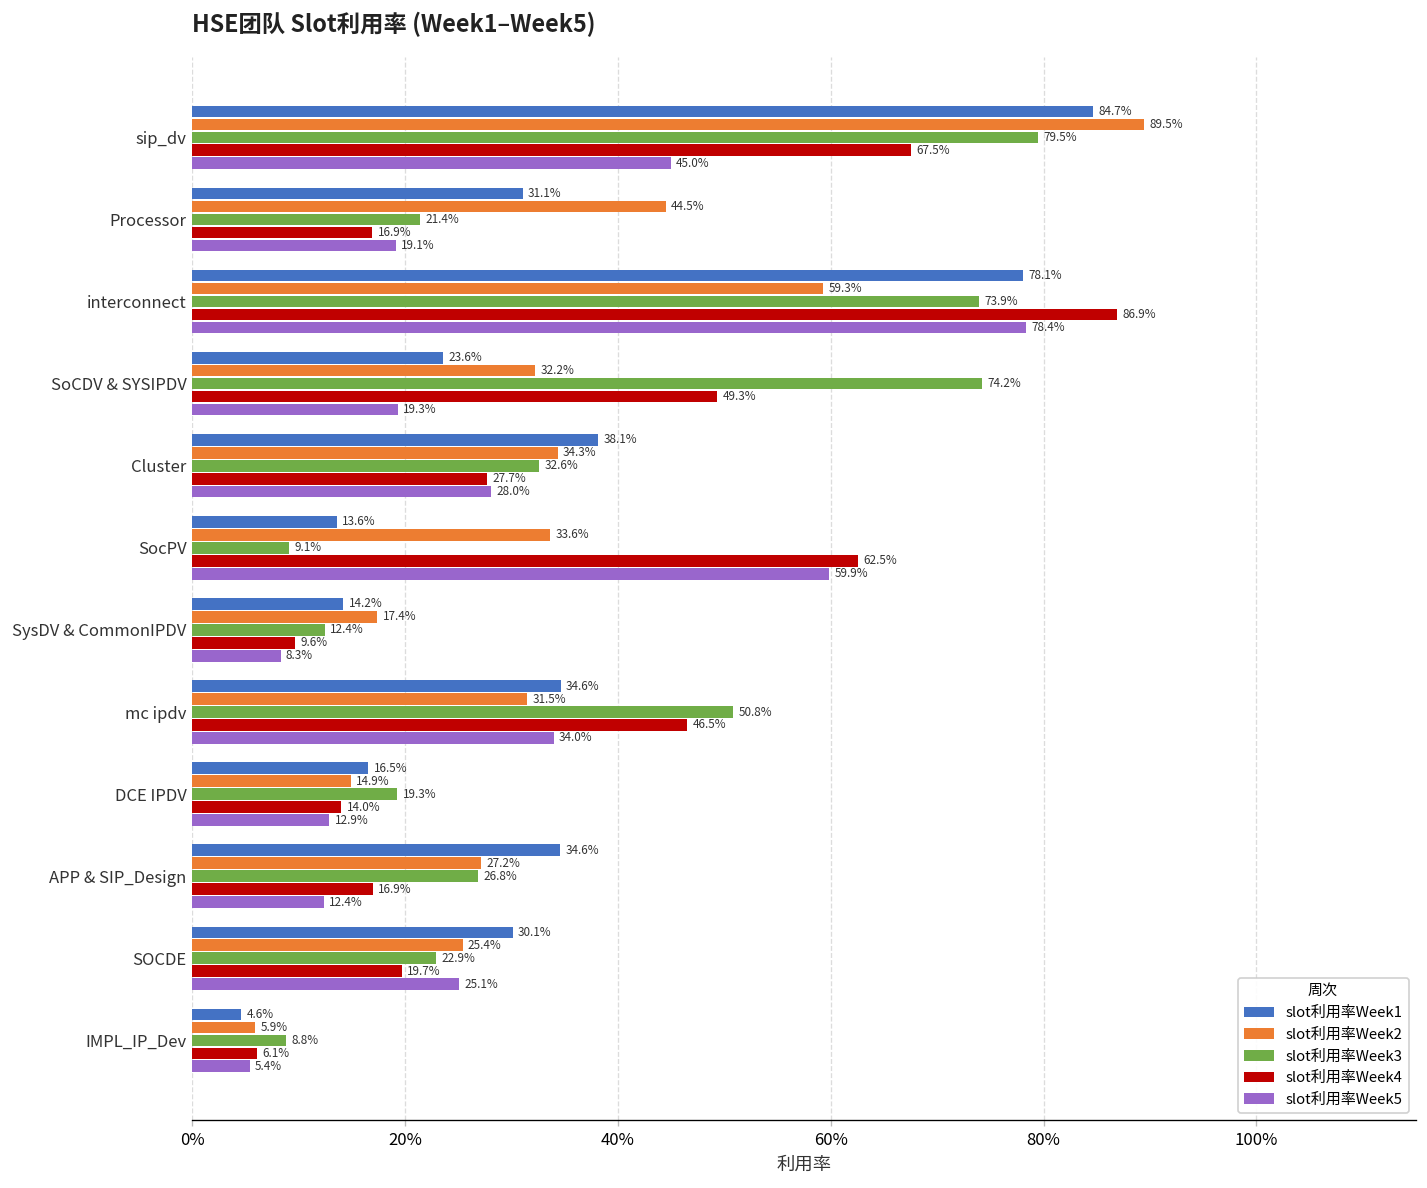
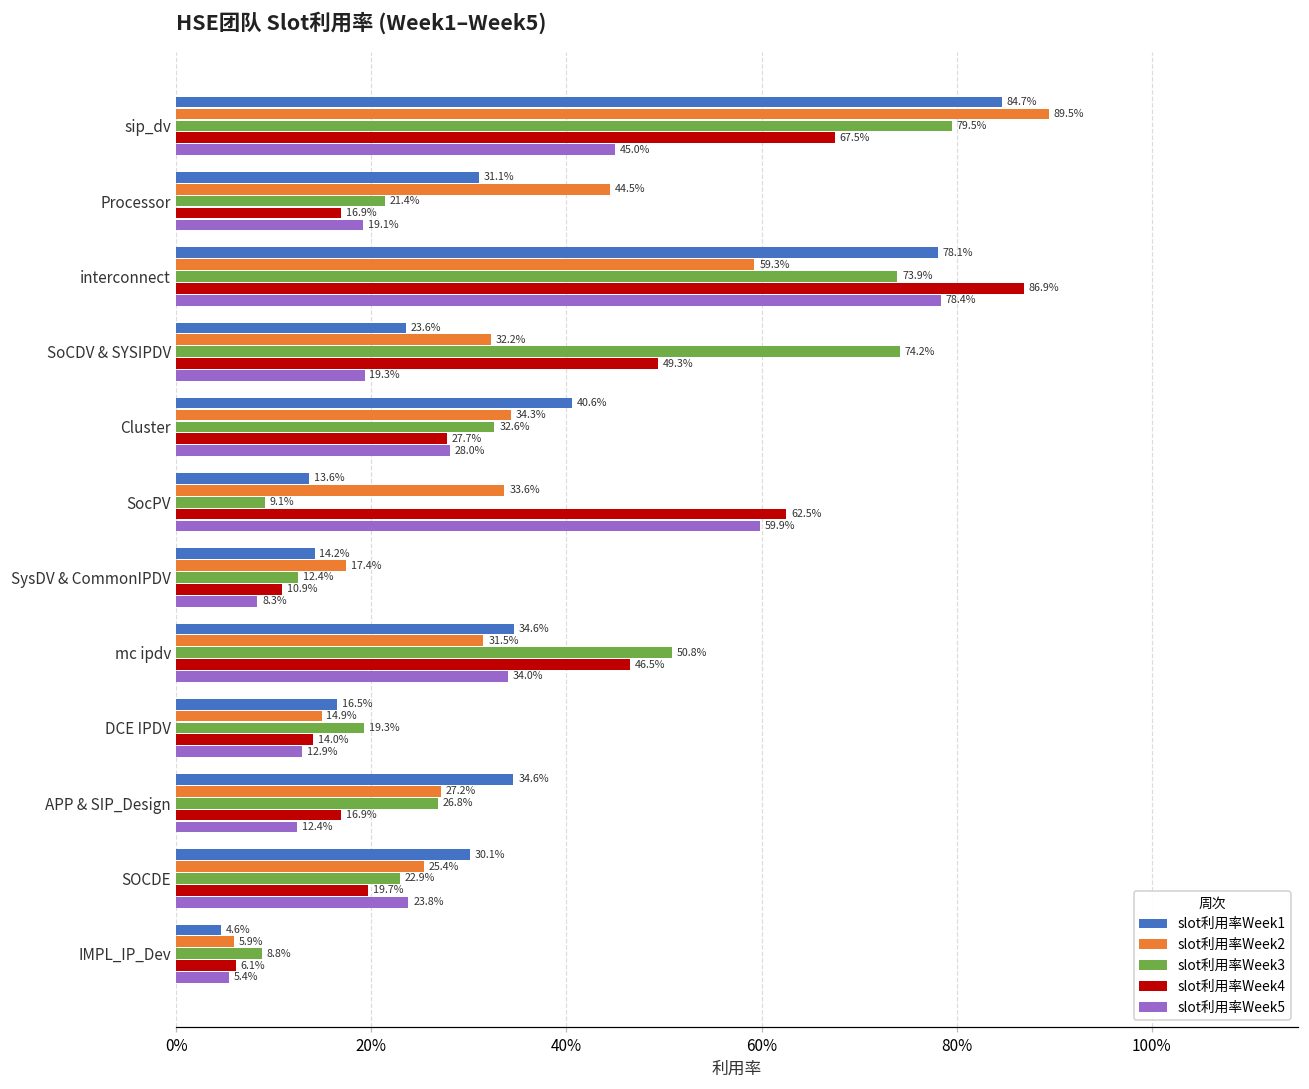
  {
    "slot利用率Week1": {
      "sip_dv": "84.7%",
      "Processor": "31.1%",
      "interconnect": "78.1%",
      "SoCDV & SYSIPDV": "23.6%",
-     "Cluster": "38.1%",
+     "Cluster": "40.6%",
      "SocPV": "13.6%",
      "SysDV & CommonIPDV": "14.2%",
      "mc ipdv": "34.6%",
      "DCE IPDV": "16.5%",
      "APP & SIP_Design": "34.6%",
      "SOCDE": "30.1%",
      "IMPL_IP_Dev": "4.6%"
    },
    "slot利用率Week2": {
      "sip_dv": "89.5%",
      "Processor": "44.5%",
      "interconnect": "59.3%",
      "SoCDV & SYSIPDV": "32.2%",
      "Cluster": "34.3%",
      "SocPV": "33.6%",
      "SysDV & CommonIPDV": "17.4%",
      "mc ipdv": "31.5%",
      "DCE IPDV": "14.9%",
      "APP & SIP_Design": "27.2%",
      "SOCDE": "25.4%",
      "IMPL_IP_Dev": "5.9%"
    },
    "slot利用率Week3": {
      "sip_dv": "79.5%",
      "Processor": "21.4%",
      "interconnect": "73.9%",
      "SoCDV & SYSIPDV": "74.2%",
      "Cluster": "32.6%",
      "SocPV": "9.1%",
      "SysDV & CommonIPDV": "12.4%",
      "mc ipdv": "50.8%",
      "DCE IPDV": "19.3%",
      "APP & SIP_Design": "26.8%",
      "SOCDE": "22.9%",
      "IMPL_IP_Dev": "8.8%"
    },
    "slot利用率Week4": {
      "sip_dv": "67.5%",
      "Processor": "16.9%",
      "interconnect": "86.9%",
      "SoCDV & SYSIPDV": "49.3%",
      "Cluster": "27.7%",
      "SocPV": "62.5%",
-     "SysDV & CommonIPDV": "9.6%",
+     "SysDV & CommonIPDV": "10.9%",
      "mc ipdv": "46.5%",
      "DCE IPDV": "14.0%",
      "APP & SIP_Design": "16.9%",
      "SOCDE": "19.7%",
      "IMPL_IP_Dev": "6.1%"
    },
    "slot利用率Week5": {
      "sip_dv": "45.0%",
      "Processor": "19.1%",
      "interconnect": "78.4%",
      "SoCDV & SYSIPDV": "19.3%",
      "Cluster": "28.0%",
      "SocPV": "59.9%",
      "SysDV & CommonIPDV": "8.3%",
      "mc ipdv": "34.0%",
      "DCE IPDV": "12.9%",
      "APP & SIP_Design": "12.4%",
-     "SOCDE": "25.1%",
+     "SOCDE": "23.8%",
      "IMPL_IP_Dev": "5.4%"
    }
  }
